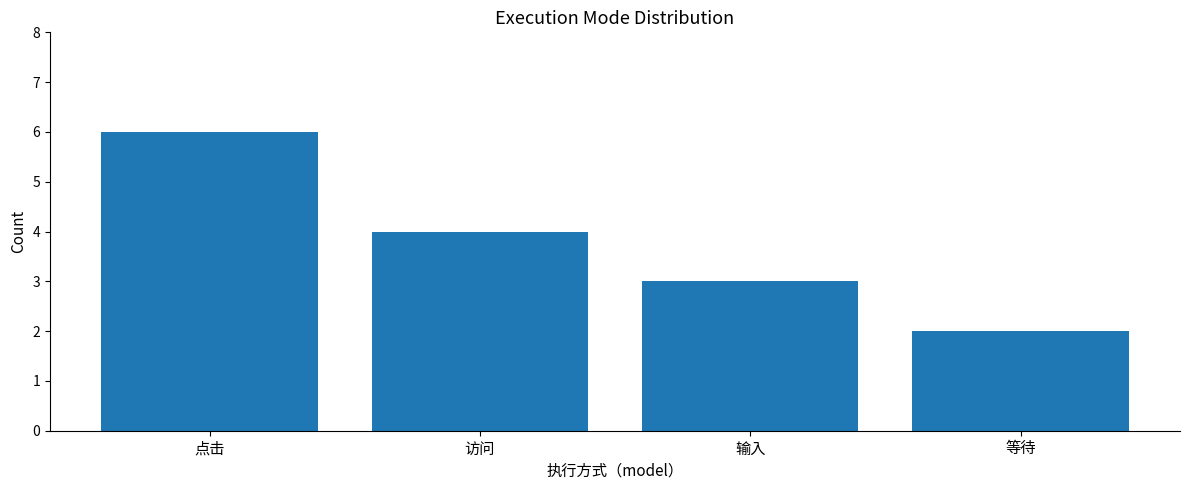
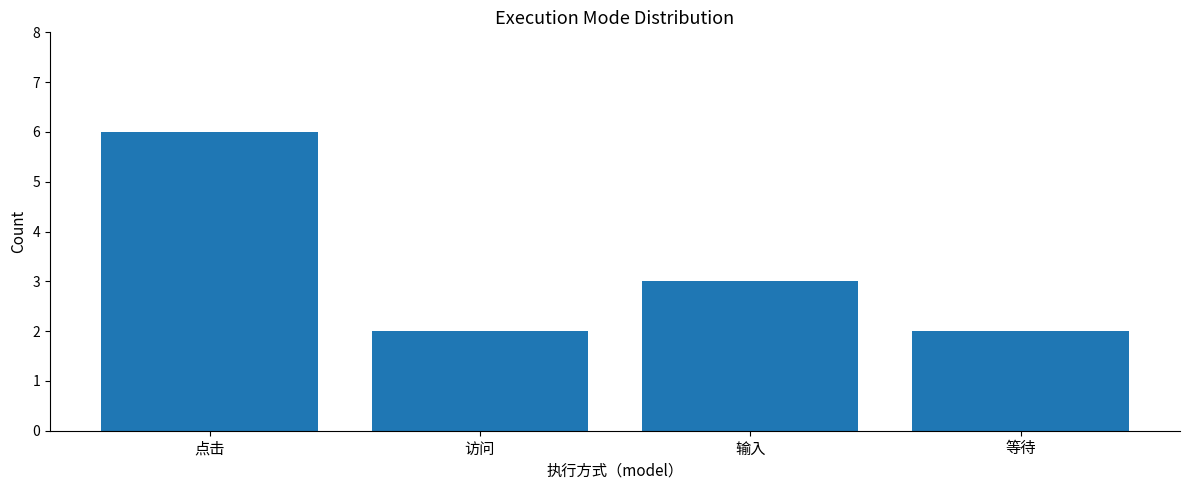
  {
    "点击": 6,
-   "访问": 4,
+   "访问": 2,
    "输入": 3,
    "等待": 2
  }
